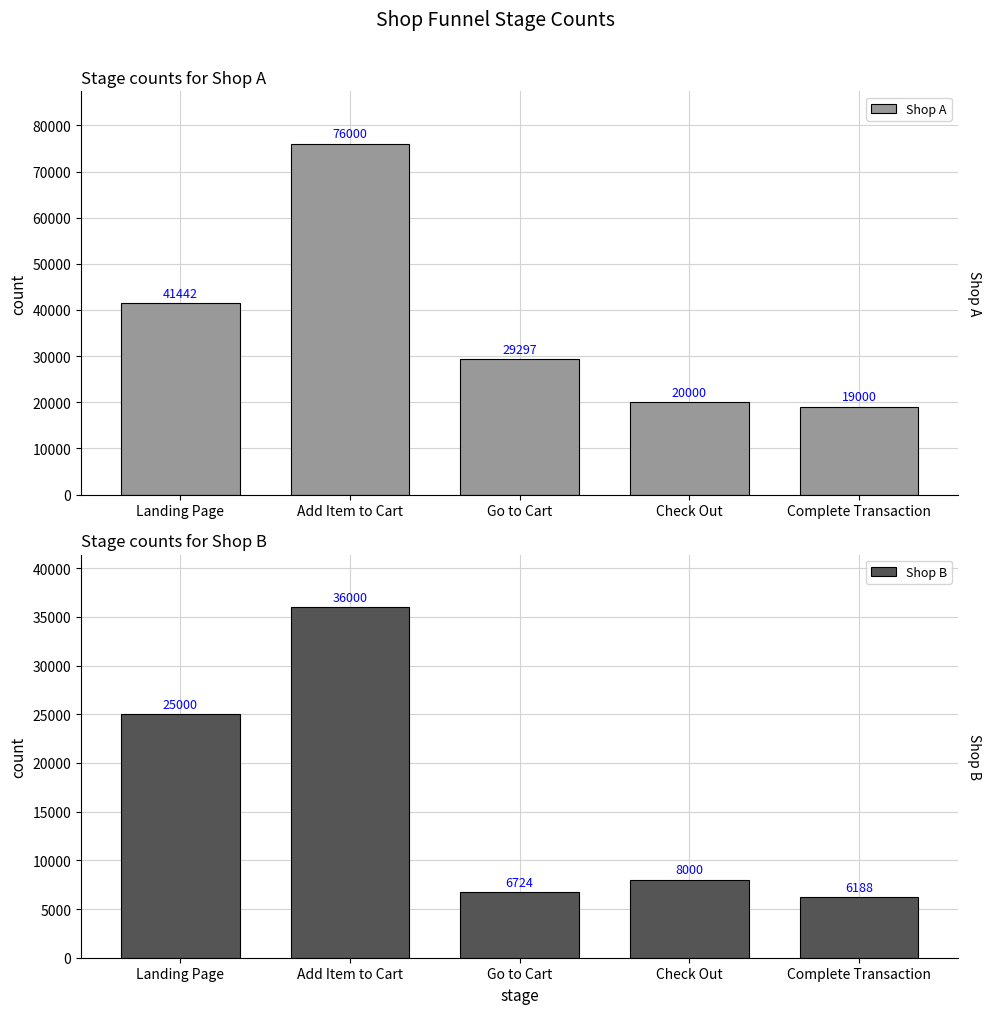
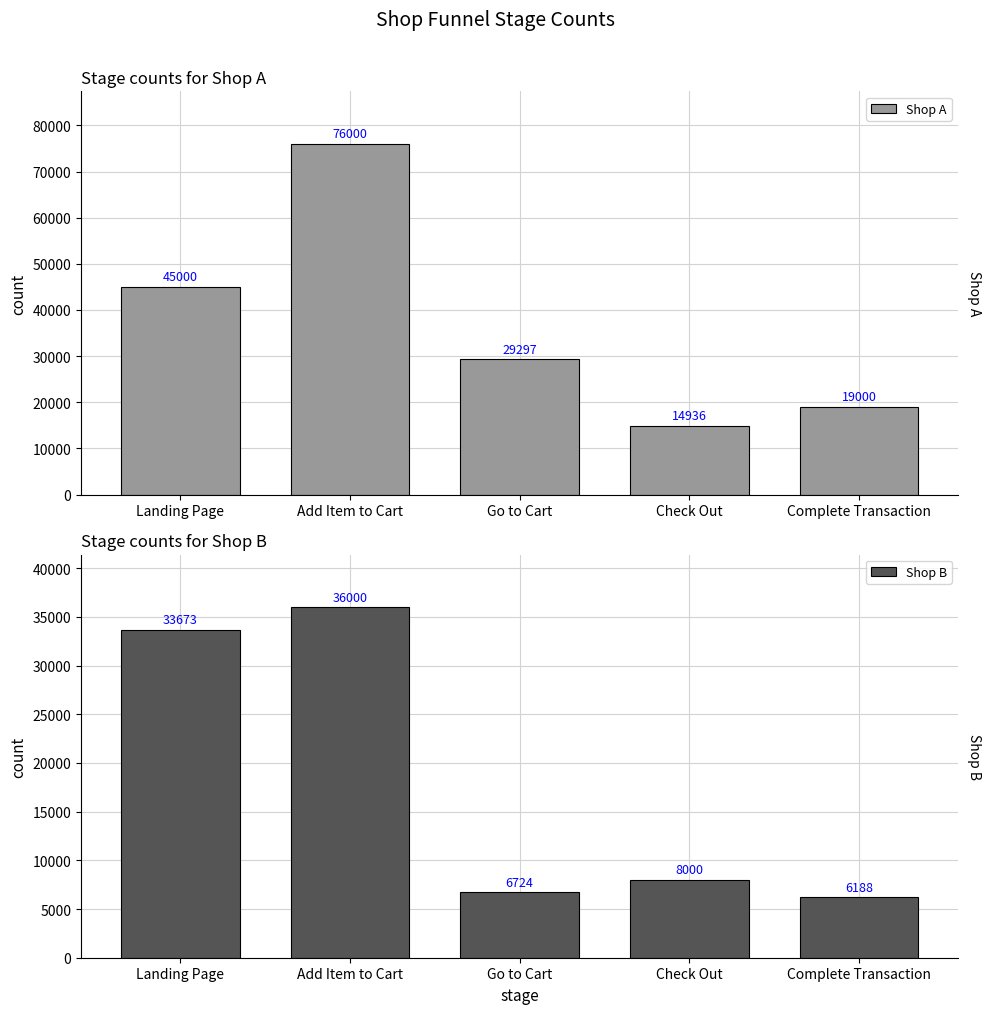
  {
    "Stage counts for Shop A": {
-     "Landing Page": 41442,
+     "Landing Page": 45000,
      "Add Item to Cart": 76000,
      "Go to Cart": 29297,
-     "Check Out": 20000,
+     "Check Out": 14936,
      "Complete Transaction": 19000
    },
    "Stage counts for Shop B": {
-     "Landing Page": 25000,
+     "Landing Page": 33673,
      "Add Item to Cart": 36000,
      "Go to Cart": 6724,
      "Check Out": 8000,
      "Complete Transaction": 6188
    }
  }
